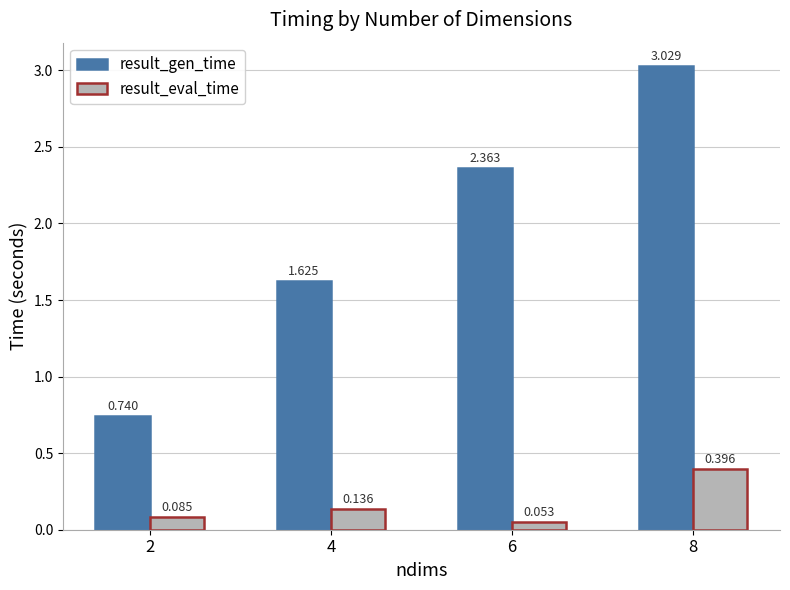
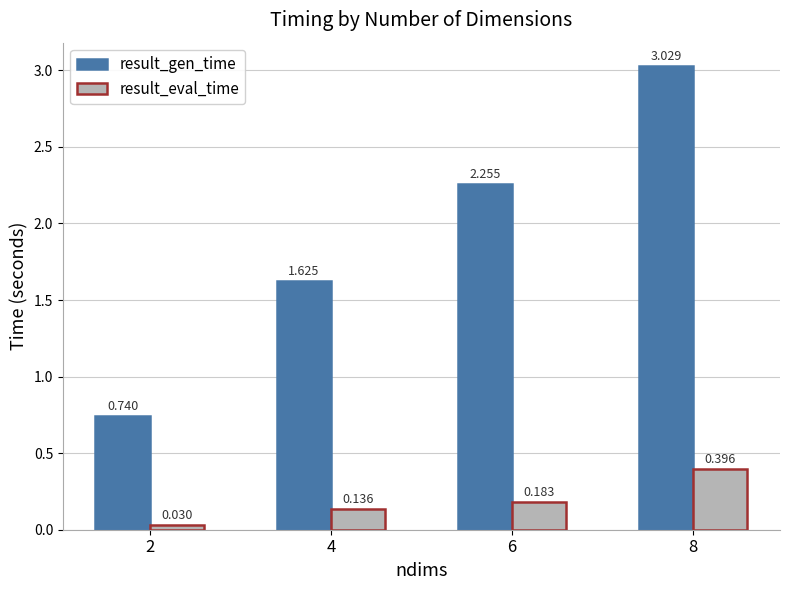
  {
    "result_gen_time": {
      "2": 0.740,
      "4": 1.625,
-     "6": 2.363,
+     "6": 2.255,
      "8": 3.029
    },
    "result_eval_time": {
-     "2": 0.085,
+     "2": 0.030,
      "4": 0.136,
-     "6": 0.053,
+     "6": 0.183,
      "8": 0.396
    }
  }
